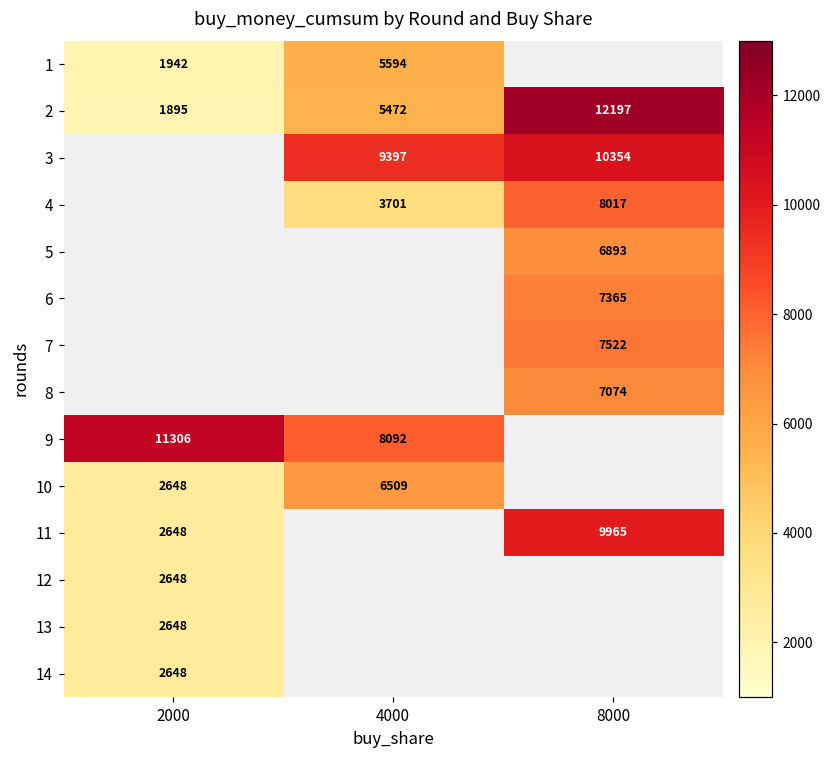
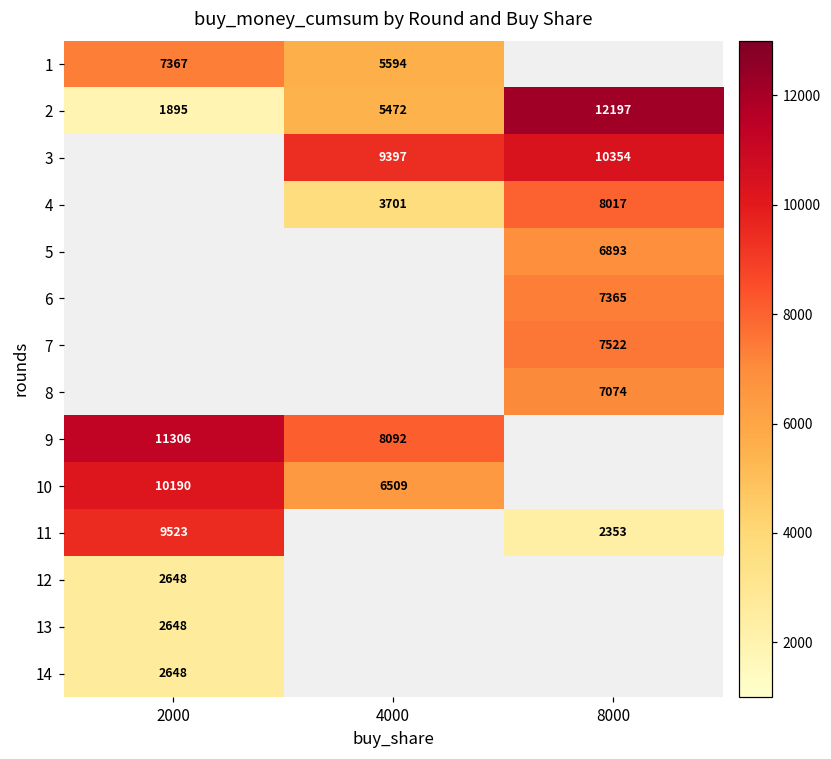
  {
    "1": {
-     "2000": 1942,
+     "2000": 7367,
      "4000": 5594
    },
    "2": {
      "2000": 1895,
      "4000": 5472,
      "8000": 12197
    },
    "3": {
      "4000": 9397,
      "8000": 10354
    },
    "4": {
      "4000": 3701,
      "8000": 8017
    },
    "5": {
      "8000": 6893
    },
    "6": {
      "8000": 7365
    },
    "7": {
      "8000": 7522
    },
    "8": {
      "8000": 7074
    },
    "9": {
      "2000": 11306,
      "4000": 8092
    },
    "10": {
-     "2000": 2648,
+     "2000": 10190,
      "4000": 6509
    },
    "11": {
-     "2000": 2648,
-     "8000": 9965
+     "2000": 9523,
+     "8000": 2353
    },
    "12": {
      "2000": 2648
    },
    "13": {
      "2000": 2648
    },
    "14": {
      "2000": 2648
    }
  }
